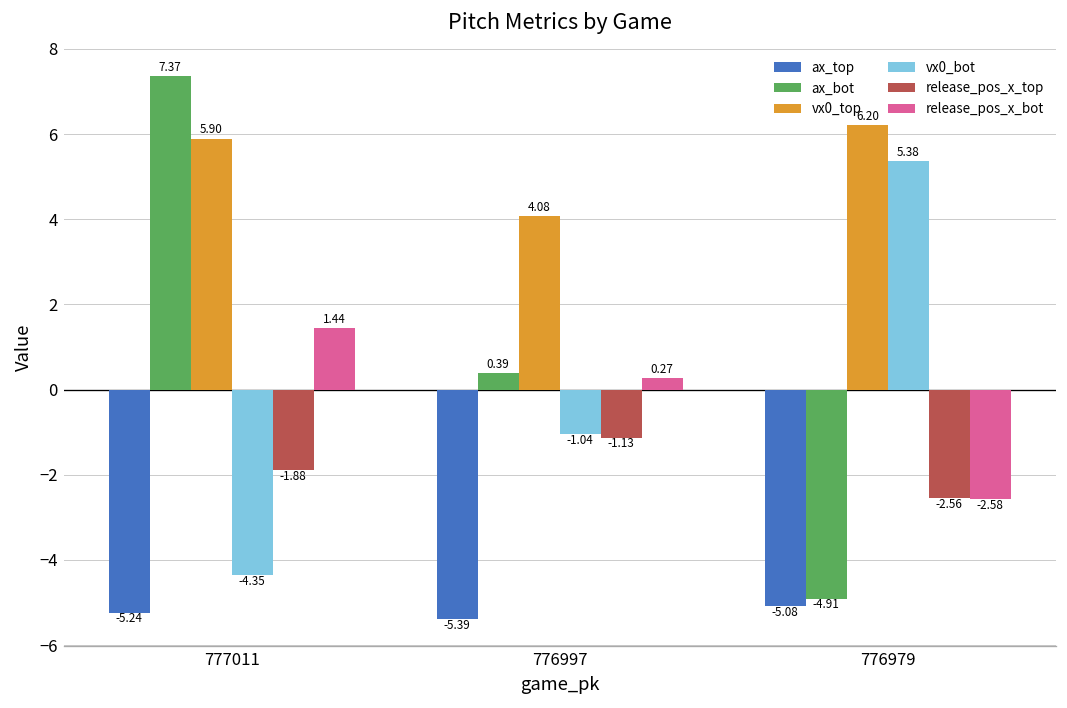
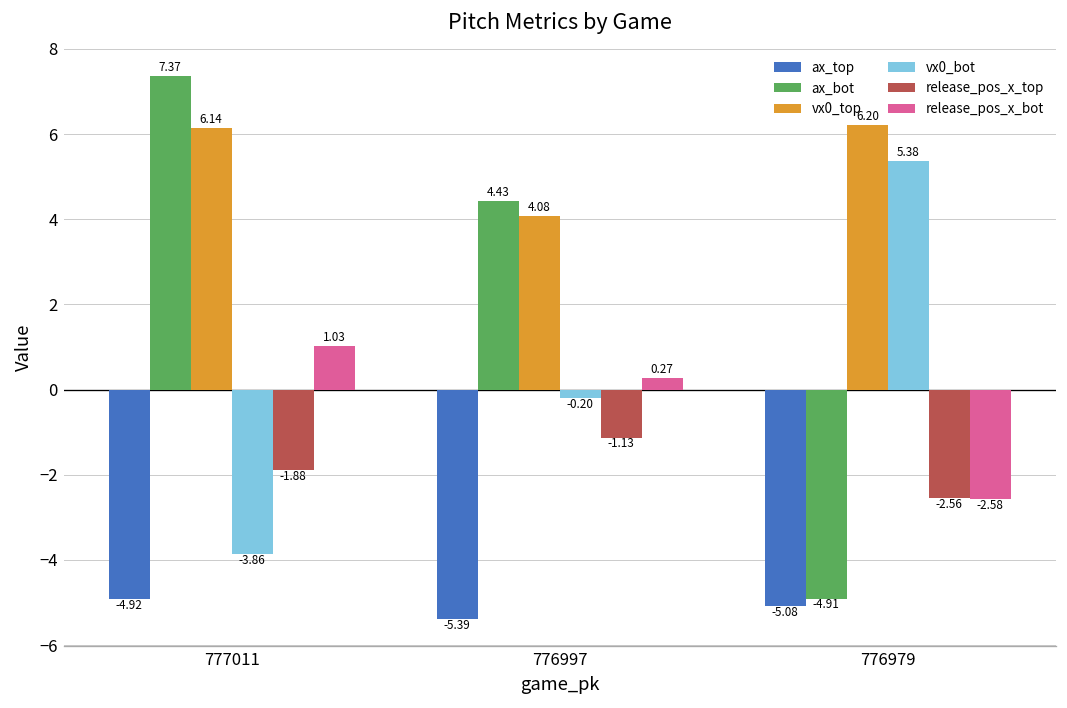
  {
    "ax_top": {
-     "777011": -5.24,
+     "777011": -4.92,
      "776997": -5.39,
      "776979": -5.08
    },
    "ax_bot": {
      "777011": 7.37,
-     "776997": 0.39,
+     "776997": 4.43,
      "776979": -4.91
    },
    "vx0_top": {
-     "777011": 5.90,
+     "777011": 6.14,
      "776997": 4.08,
      "776979": 6.20
    },
    "vx0_bot": {
-     "777011": -4.35,
-     "776997": -1.04,
+     "777011": -3.86,
+     "776997": -0.20,
      "776979": 5.38
    },
    "release_pos_x_top": {
      "777011": -1.88,
      "776997": -1.13,
      "776979": -2.56
    },
    "release_pos_x_bot": {
-     "777011": 1.44,
+     "777011": 1.03,
      "776997": 0.27,
      "776979": -2.58
    }
  }
